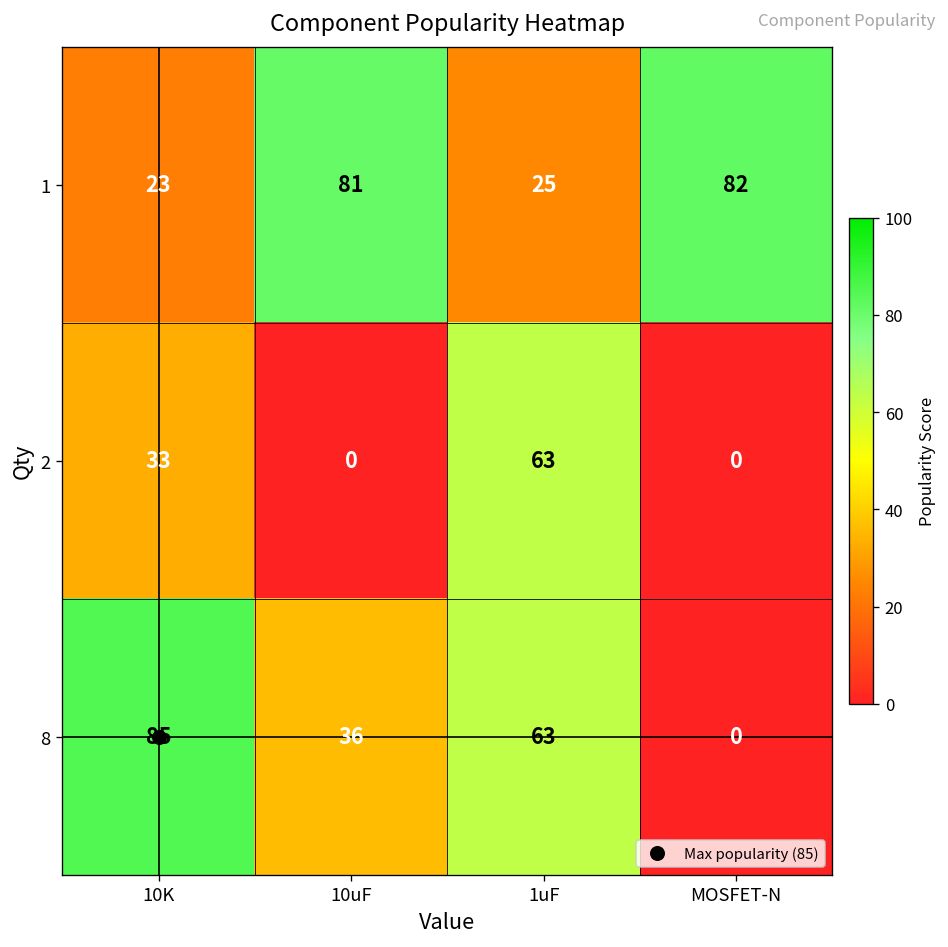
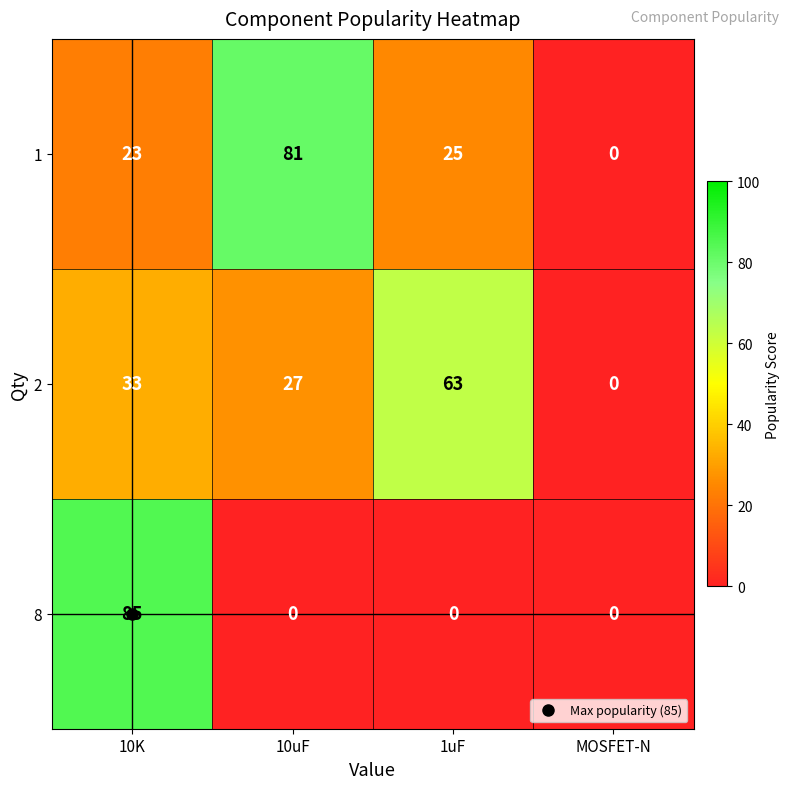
  {
    "1": {
      "10K": 23,
      "10uF": 81,
      "1uF": 25,
-     "MOSFET-N": 82
+     "MOSFET-N": 0
    },
    "2": {
      "10K": 33,
-     "10uF": 0,
+     "10uF": 27,
      "1uF": 63,
      "MOSFET-N": 0
    },
    "8": {
-     "10uF": 36,
-     "1uF": 63,
+     "10uF": 0,
+     "1uF": 0,
      "MOSFET-N": 0
    }
  }
